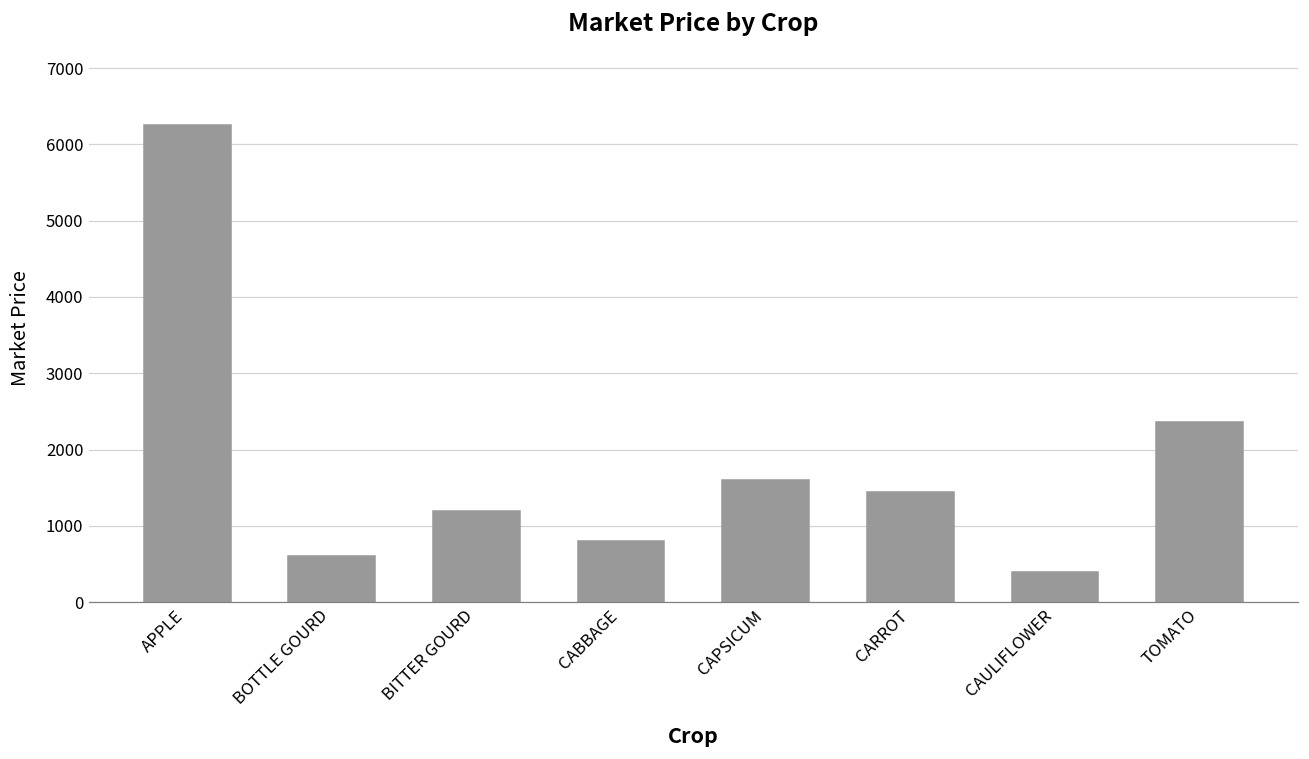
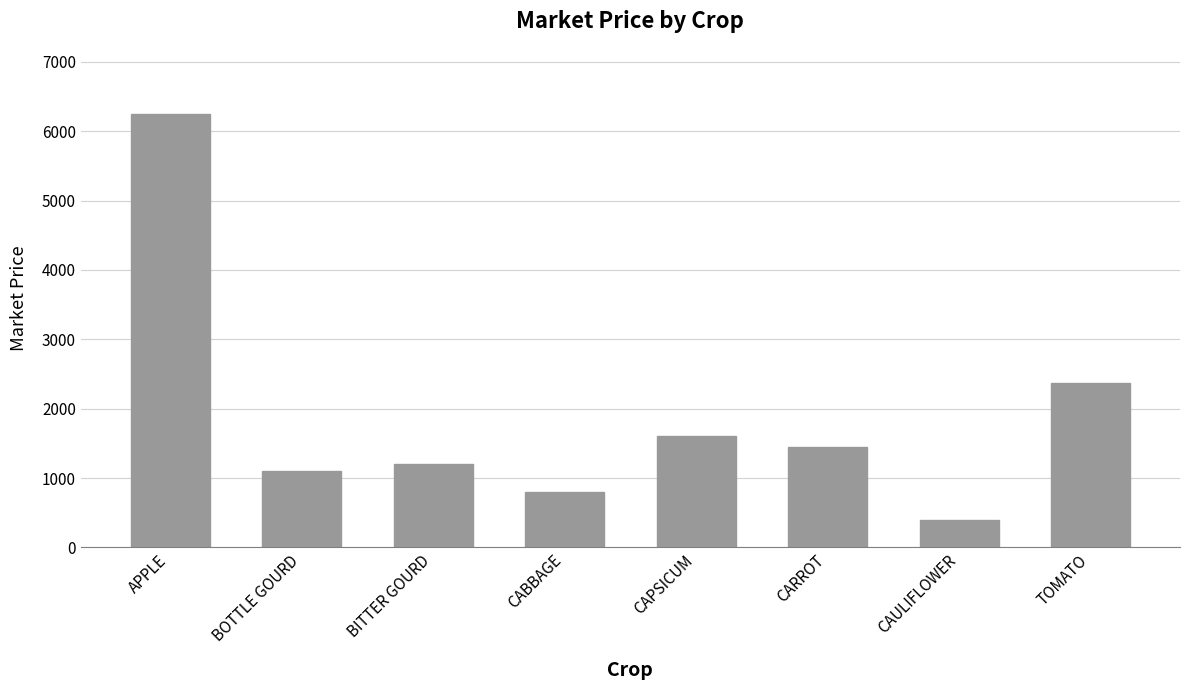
  {
    "APPLE": 6300,
-   "BOTTLE GOURD": 600,
+   "BOTTLE GOURD": 1100,
    "BITTER GOURD": 1200,
    "CABBAGE": 800,
    "CAPSICUM": 1600,
    "CARROT": 1400,
    "CAULIFLOWER": 400,
    "TOMATO": 2400
  }
